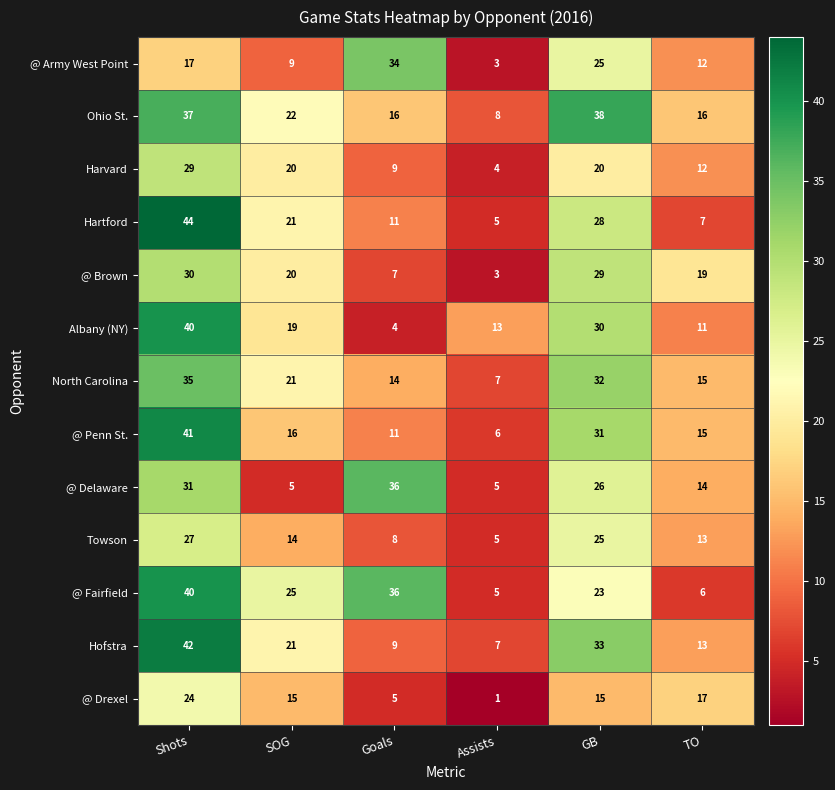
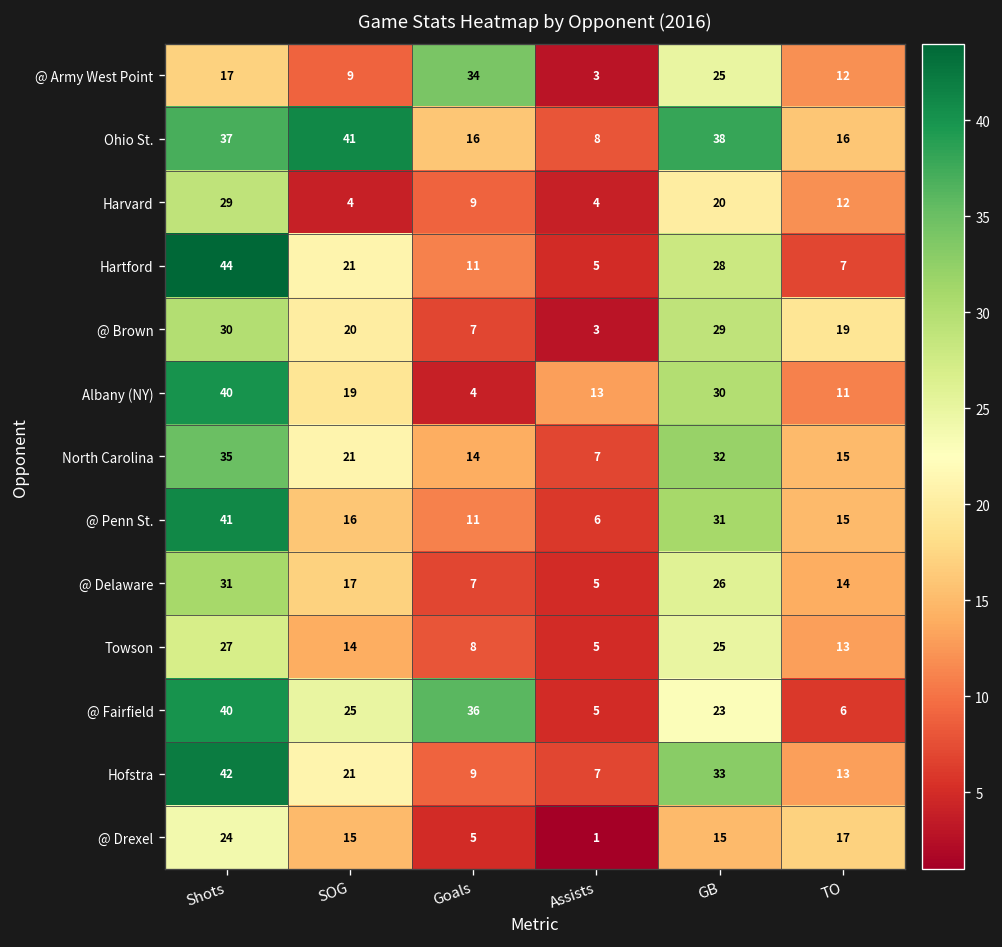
  {
    "@ Army West Point": {
      "Shots": 17,
      "SOG": 9,
      "Goals": 34,
      "Assists": 3,
      "GB": 25,
      "TO": 12
    },
    "Ohio St.": {
      "Shots": 37,
-     "SOG": 22,
+     "SOG": 41,
      "Goals": 16,
      "Assists": 8,
      "GB": 38,
      "TO": 16
    },
    "Harvard": {
      "Shots": 29,
-     "SOG": 20,
+     "SOG": 4,
      "Goals": 9,
      "Assists": 4,
      "GB": 20,
      "TO": 12
    },
    "Hartford": {
      "Shots": 44,
      "SOG": 21,
      "Goals": 11,
      "Assists": 5,
      "GB": 28,
      "TO": 7
    },
    "@ Brown": {
      "Shots": 30,
      "SOG": 20,
      "Goals": 7,
      "Assists": 3,
      "GB": 29,
      "TO": 19
    },
    "Albany (NY)": {
      "Shots": 40,
      "SOG": 19,
      "Goals": 4,
      "Assists": 13,
      "GB": 30,
      "TO": 11
    },
    "North Carolina": {
      "Shots": 35,
      "SOG": 21,
      "Goals": 14,
      "Assists": 7,
      "GB": 32,
      "TO": 15
    },
    "@ Penn St.": {
      "Shots": 41,
      "SOG": 16,
      "Goals": 11,
      "Assists": 6,
      "GB": 31,
      "TO": 15
    },
    "@ Delaware": {
      "Shots": 31,
-     "SOG": 5,
-     "Goals": 36,
+     "SOG": 17,
+     "Goals": 7,
      "Assists": 5,
      "GB": 26,
      "TO": 14
    },
    "Towson": {
      "Shots": 27,
      "SOG": 14,
      "Goals": 8,
      "Assists": 5,
      "GB": 25,
      "TO": 13
    },
    "@ Fairfield": {
      "Shots": 40,
      "SOG": 25,
      "Goals": 36,
      "Assists": 5,
      "GB": 23,
      "TO": 6
    },
    "Hofstra": {
      "Shots": 42,
      "SOG": 21,
      "Goals": 9,
      "Assists": 7,
      "GB": 33,
      "TO": 13
    },
    "@ Drexel": {
      "Shots": 24,
      "SOG": 15,
      "Goals": 5,
      "Assists": 1,
      "GB": 15,
      "TO": 17
    }
  }
